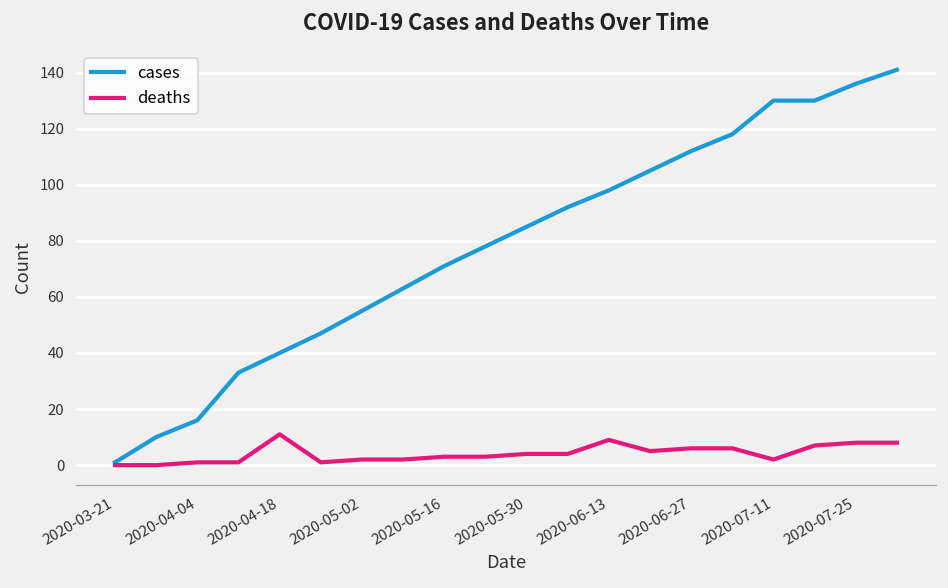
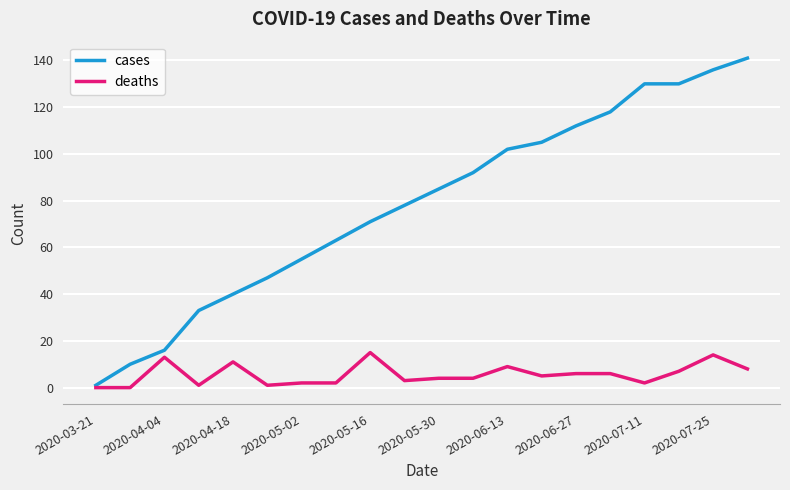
  {
    "cases": {
      "2020-04-04": 16,
      "2020-04-18": 40,
      "2020-05-02": 55,
      "2020-05-16": 71,
      "2020-05-30": 85,
-     "2020-06-13": 98,
+     "2020-06-13": 102,
      "2020-06-27": 112,
      "2020-07-11": 130,
      "2020-07-25": 136
    },
    "deaths": {
-     "2020-04-04": 1,
+     "2020-04-04": 13,
      "2020-04-18": 11,
      "2020-05-02": 2,
-     "2020-05-16": 3,
+     "2020-05-16": 15,
      "2020-05-30": 4,
      "2020-06-13": 9,
      "2020-06-27": 6,
      "2020-07-11": 2,
-     "2020-07-25": 8
+     "2020-07-25": 14
    }
  }
